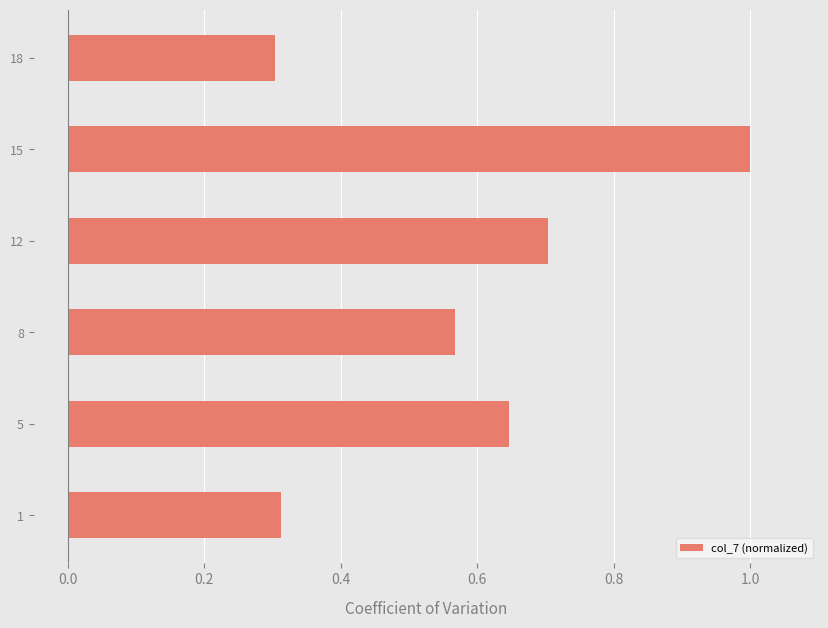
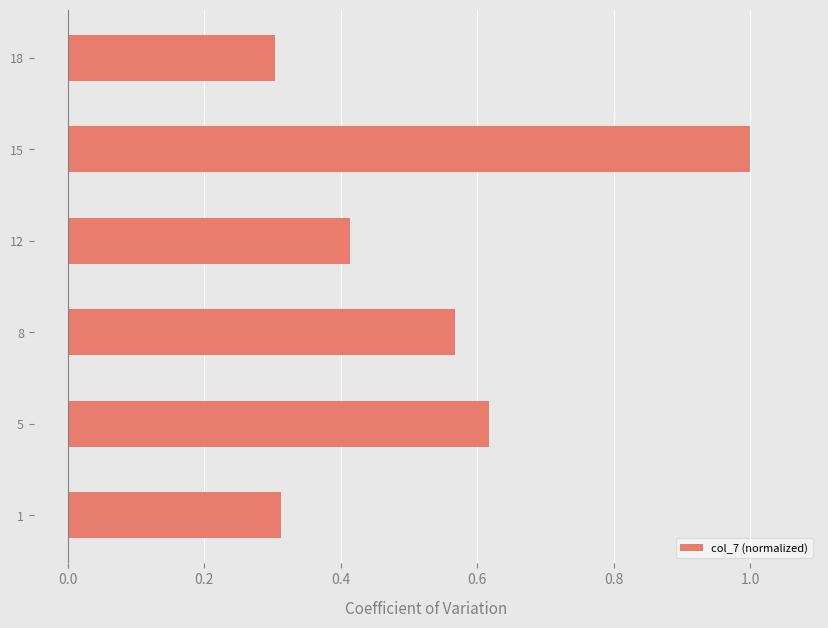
  {
    "18": 0.30,
    "15": 1.00,
-   "12": 0.70,
+   "12": 0.41,
    "8": 0.57,
-   "5": 0.65,
+   "5": 0.62,
    "1": 0.31
  }
